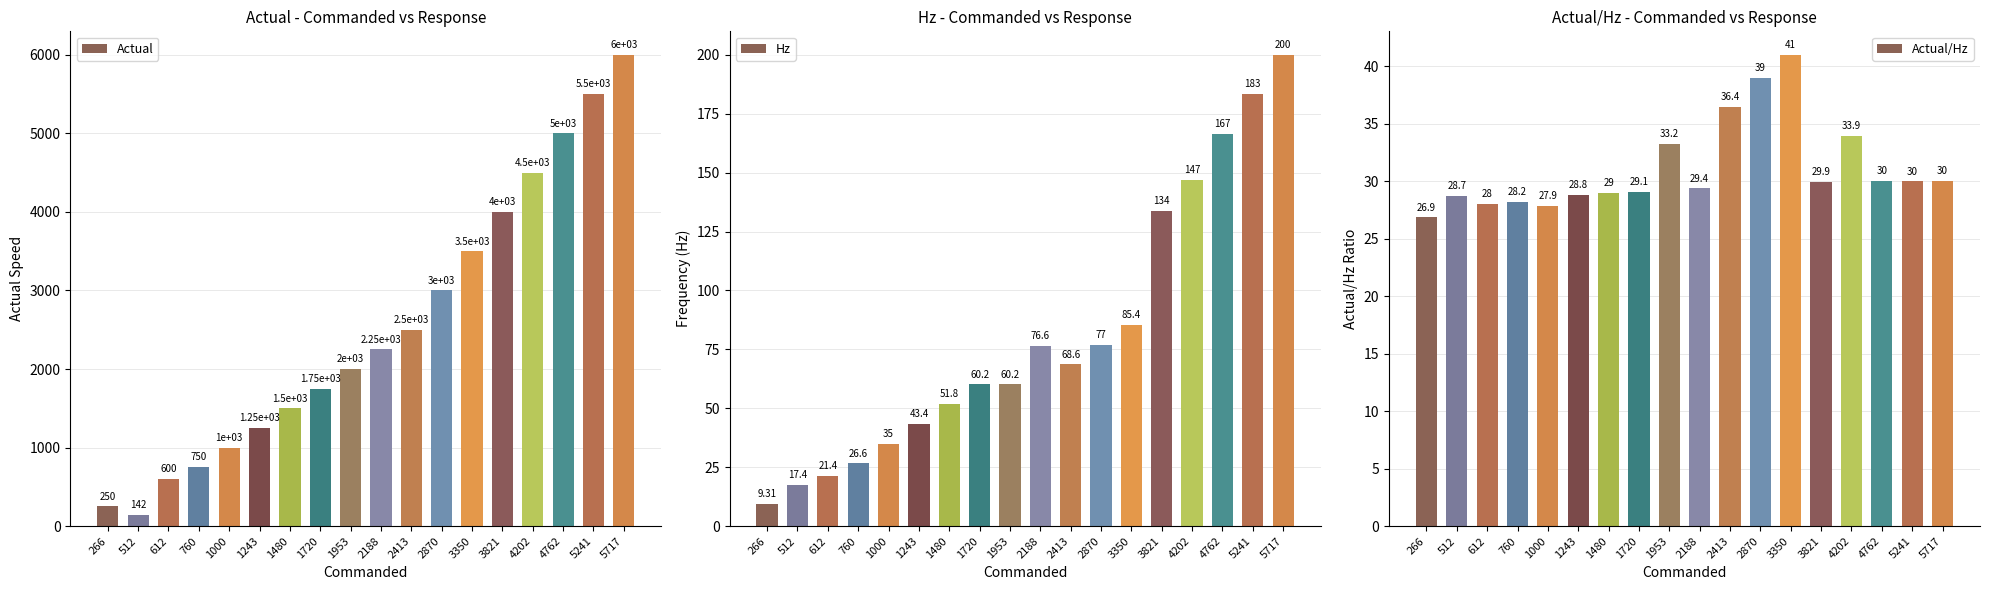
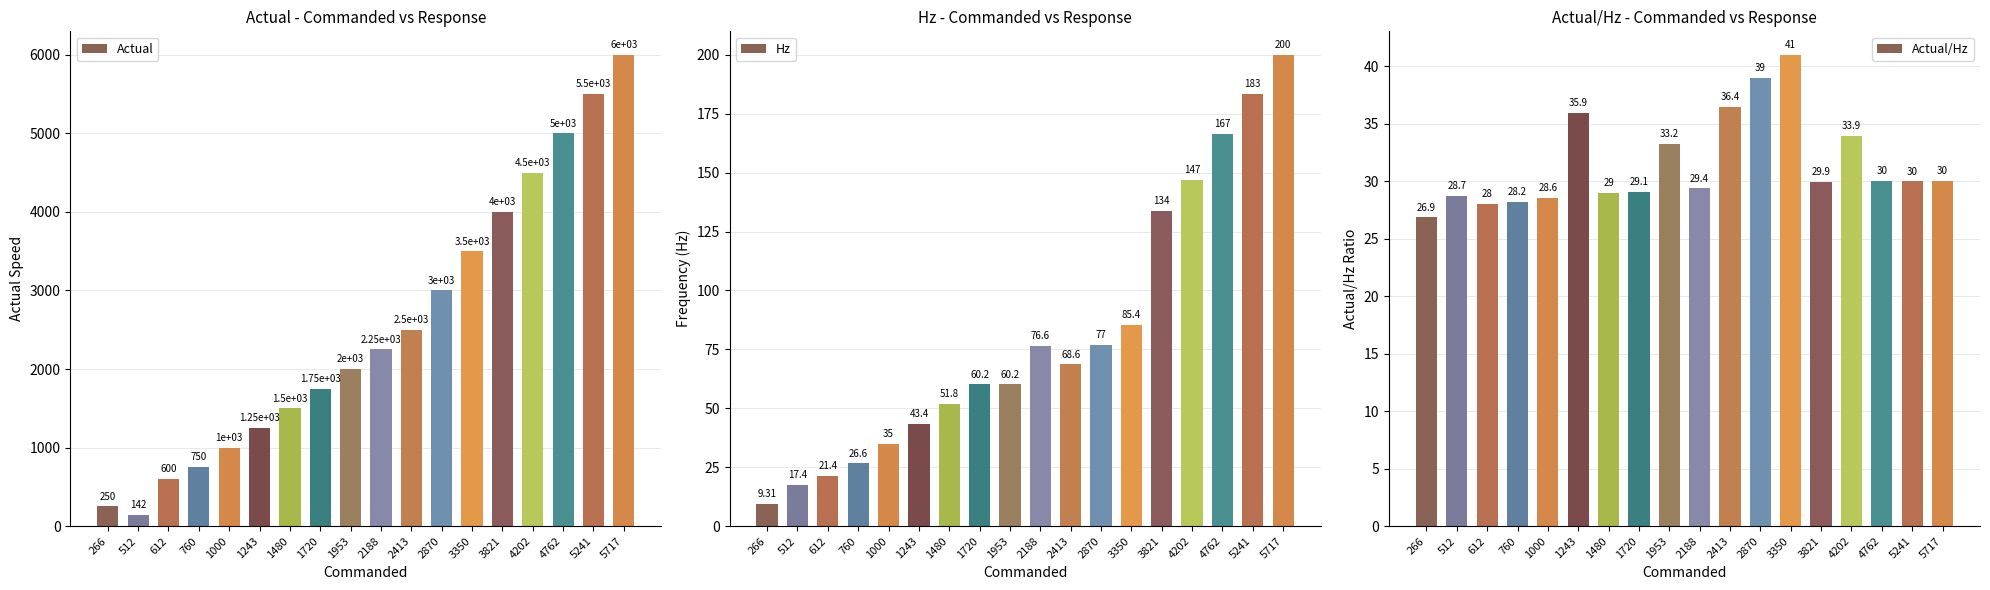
  {
    "Actual - Commanded vs Response": {
      "266": "250",
      "512": "142",
      "612": "600",
      "760": "750",
      "1000": "1e+03",
      "1243": "1.25e+03",
      "1480": "1.5e+03",
      "1720": "1.75e+03",
      "1953": "2e+03",
      "2188": "2.25e+03",
      "2413": "2.5e+03",
      "2870": "3e+03",
      "3350": "3.5e+03",
      "3821": "4e+03",
      "4202": "4.5e+03",
      "4762": "5e+03",
      "5241": "5.5e+03",
      "5717": "6e+03"
    },
    "Hz - Commanded vs Response": {
      "266": "9.31",
      "512": "17.4",
      "612": "21.4",
      "760": "26.6",
      "1000": "35",
      "1243": "43.4",
      "1480": "51.8",
      "1720": "60.2",
      "1953": "60.2",
      "2188": "76.6",
      "2413": "68.6",
      "2870": "77",
      "3350": "85.4",
      "3821": "134",
      "4202": "147",
      "4762": "167",
      "5241": "183",
      "5717": "200"
    },
    "Actual/Hz - Commanded vs Response": {
      "266": "26.9",
      "512": "28.7",
      "612": "28",
      "760": "28.2",
-     "1000": "27.9",
-     "1243": "28.8",
+     "1000": "28.6",
+     "1243": "35.9",
      "1480": "29",
      "1720": "29.1",
      "1953": "33.2",
      "2188": "29.4",
      "2413": "36.4",
      "2870": "39",
      "3350": "41",
      "3821": "29.9",
      "4202": "33.9",
      "4762": "30",
      "5241": "30",
      "5717": "30"
    }
  }
